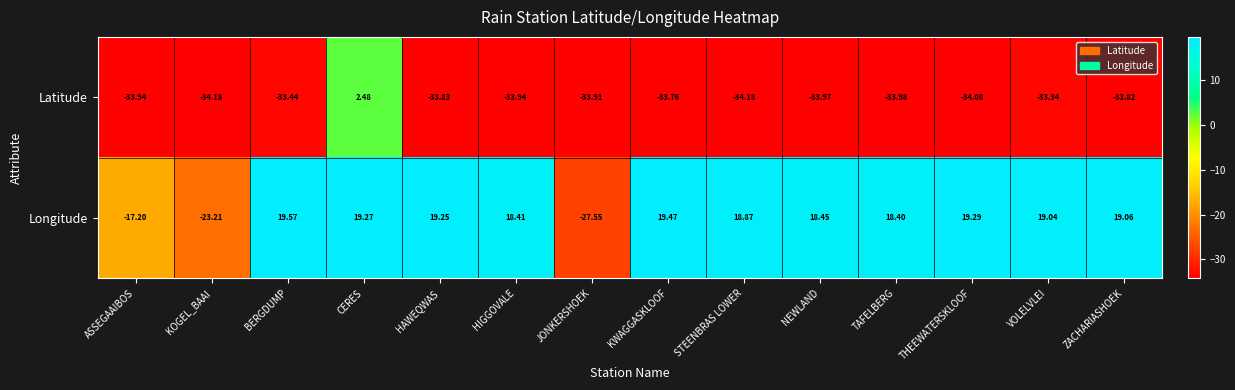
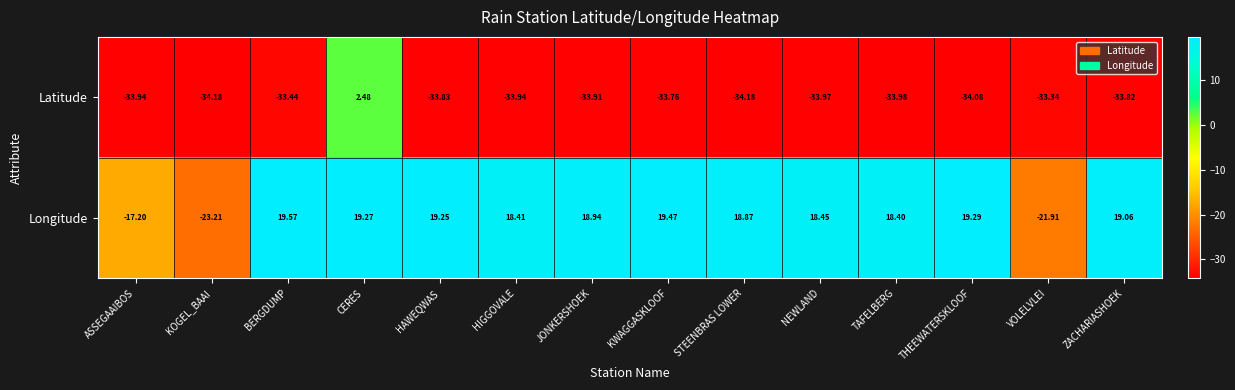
  {
    "Latitude": {
      "ASSEGAAIBOS": -33.94,
      "KOGEL_BAAI": -34.18,
      "BERGDUMP": -33.44,
      "CERES": 2.48,
      "HAWEQWAS": -33.83,
      "HIGGOVALE": -33.94,
      "JONKERSHOEK": -33.91,
      "KWAGGASKLOOF": -33.76,
      "STEENBRAS LOWER": -34.18,
      "NEWLAND": -33.97,
      "TAFELBERG": -33.98,
      "THEEWATERSKLOOF": -34.08,
      "VOLELVLEI": -33.34,
      "ZACHARIASHOEK": -33.82
    },
    "Longitude": {
      "ASSEGAAIBOS": -17.20,
      "KOGEL_BAAI": -23.21,
      "BERGDUMP": 19.57,
      "CERES": 19.27,
      "HAWEQWAS": 19.25,
      "HIGGOVALE": 18.41,
-     "JONKERSHOEK": -27.55,
+     "JONKERSHOEK": 18.94,
      "KWAGGASKLOOF": 19.47,
      "STEENBRAS LOWER": 18.87,
      "NEWLAND": 18.45,
      "TAFELBERG": 18.40,
      "THEEWATERSKLOOF": 19.29,
-     "VOLELVLEI": 19.04,
+     "VOLELVLEI": -21.91,
      "ZACHARIASHOEK": 19.06
    }
  }
